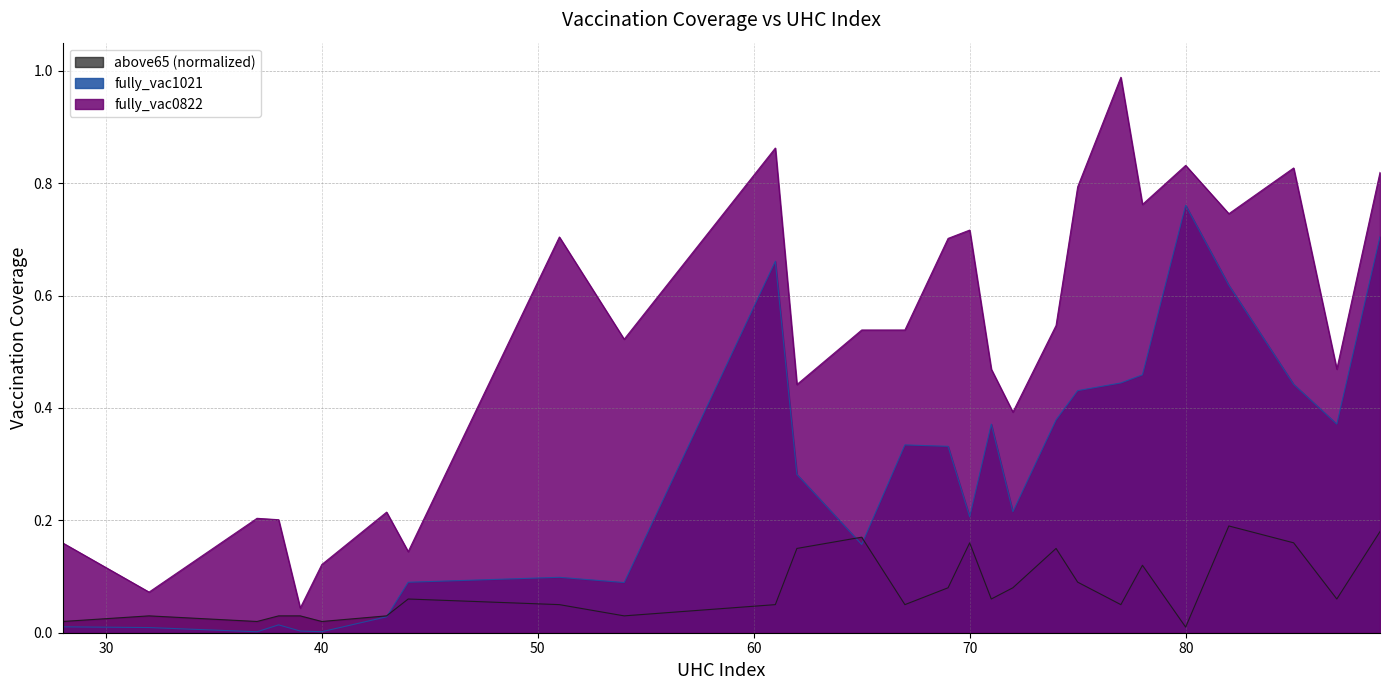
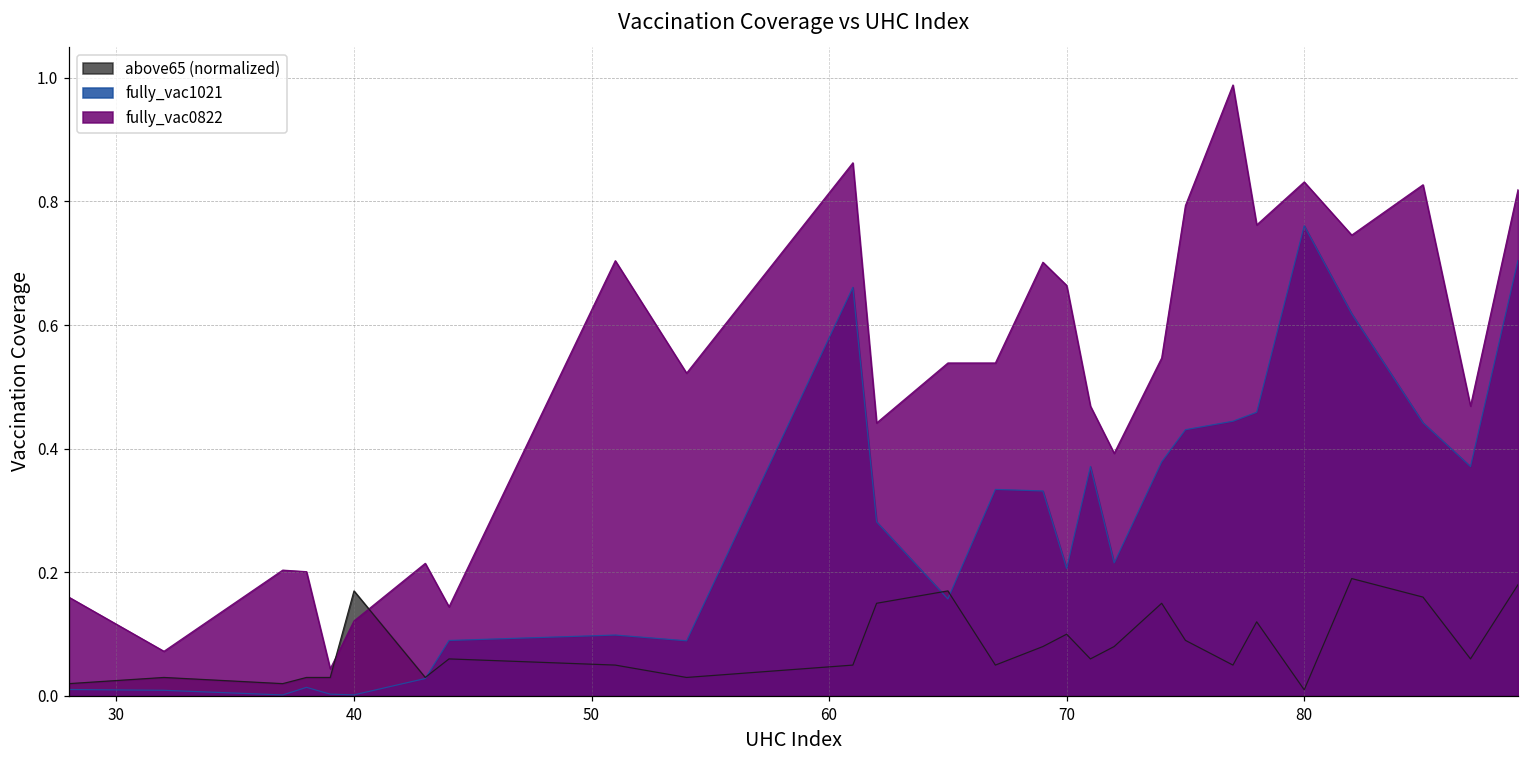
  {
    "above65 (normalized)": {
-     "40": 0.02,
-     "70": 0.16,
+     "40": 0.17,
+     "70": 0.10,
      "80": 0.01
    },
    "fully_vac1021": {
      "40": 0.00,
      "70": 0.21,
      "80": 0.76
    },
    "fully_vac0822": {
      "40": 0.12,
-     "70": 0.72,
+     "70": 0.66,
      "80": 0.83
    }
  }
